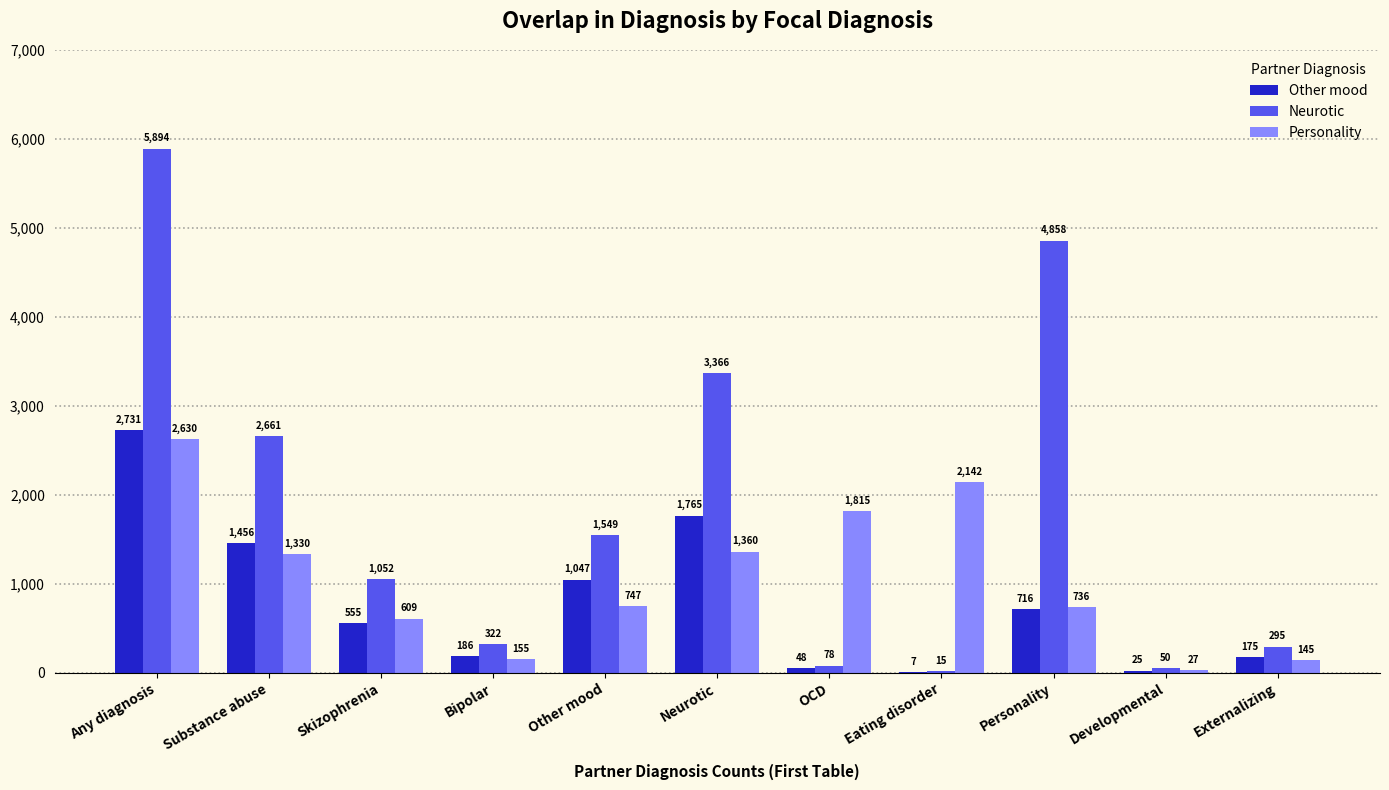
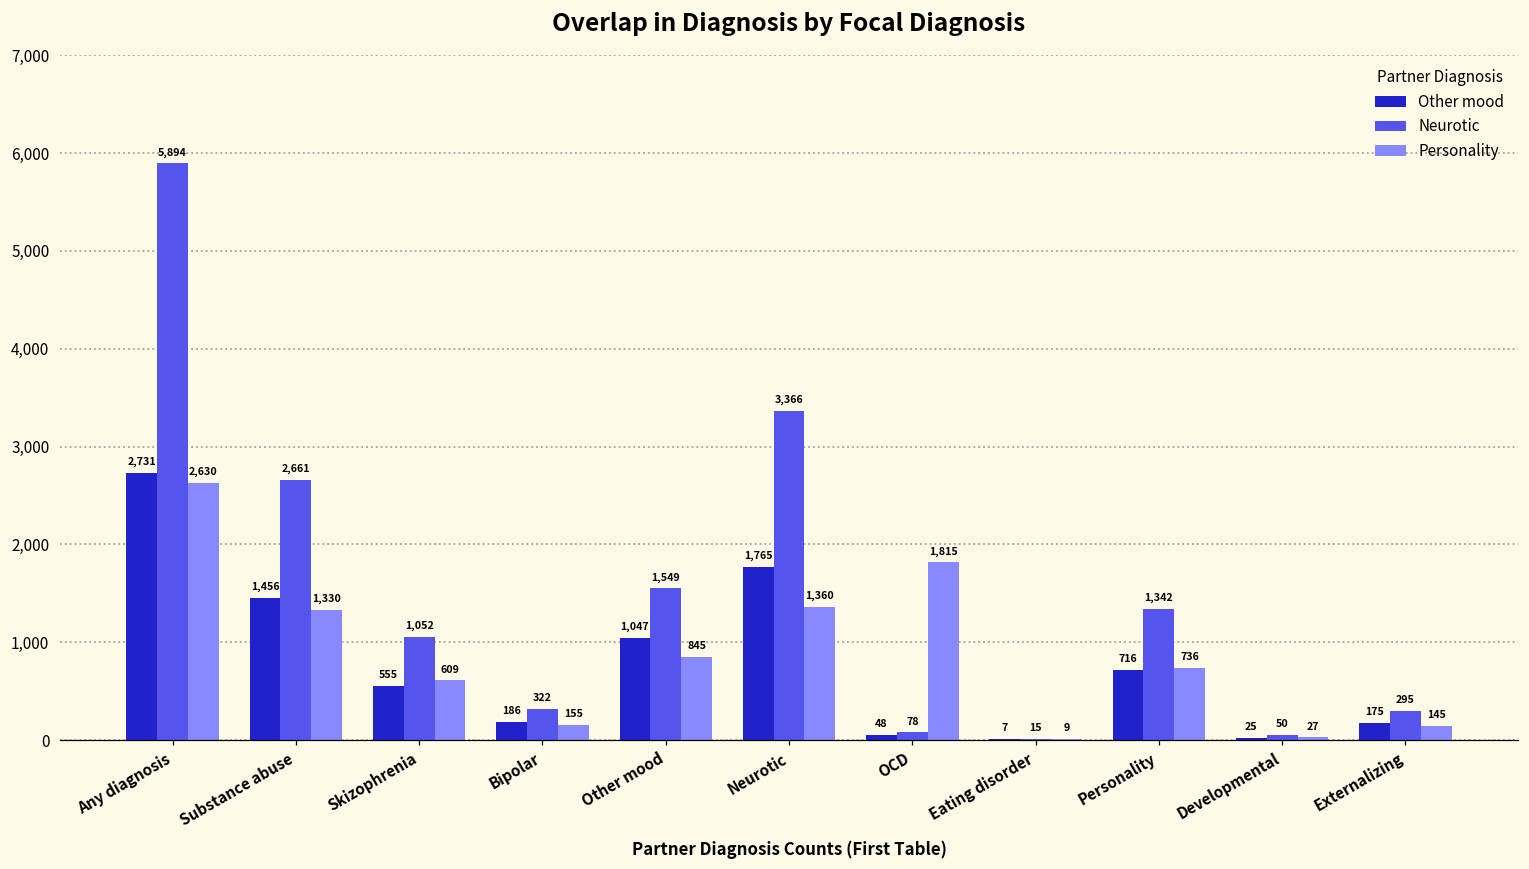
  {
    "Other mood": {
      "Any diagnosis": "2,731",
      "Substance abuse": "1,456",
      "Skizophrenia": "555",
      "Bipolar": "186",
      "Other mood": "1,047",
      "Neurotic": "1,765",
      "OCD": "48",
      "Eating disorder": "7",
      "Personality": "716",
      "Developmental": "25",
      "Externalizing": "175"
    },
    "Neurotic": {
      "Any diagnosis": "5,894",
      "Substance abuse": "2,661",
      "Skizophrenia": "1,052",
      "Bipolar": "322",
      "Other mood": "1,549",
      "Neurotic": "3,366",
      "OCD": "78",
      "Eating disorder": "15",
-     "Personality": "4,858",
+     "Personality": "1,342",
      "Developmental": "50",
      "Externalizing": "295"
    },
    "Personality": {
      "Any diagnosis": "2,630",
      "Substance abuse": "1,330",
      "Skizophrenia": "609",
      "Bipolar": "155",
-     "Other mood": "747",
+     "Other mood": "845",
      "Neurotic": "1,360",
      "OCD": "1,815",
-     "Eating disorder": "2,142",
+     "Eating disorder": "9",
      "Personality": "736",
      "Developmental": "27",
      "Externalizing": "145"
    }
  }
